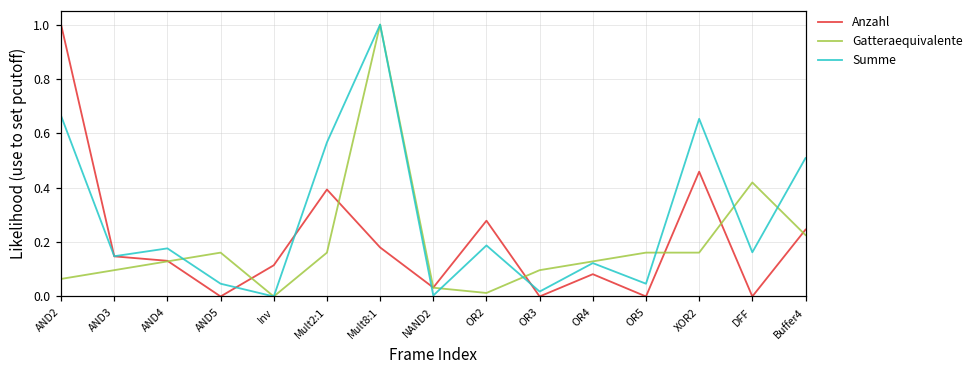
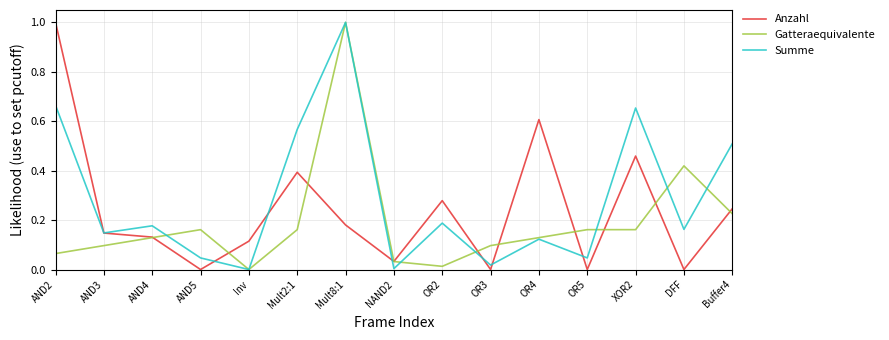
  {
    "Anzahl": {
      "AND2": 1.00,
      "AND5": 0.00,
      "Inv": 0.11,
      "Mult2:1": 0.39,
      "Mult8:1": 0.18,
      "OR2": 0.28,
      "OR3": 0.00,
-     "OR4": 0.08,
+     "OR4": 0.61,
      "OR5": 0.00,
      "XOR2": 0.46,
      "DFF": 0.00,
      "Buffer4": 0.25
    },
    "Gatteraequivalente": {
      "AND2": 0.06,
      "AND3": 0.10,
      "AND5": 0.16,
      "Mult2:1": 0.16,
      "OR2": 0.01,
      "OR3": 0.10,
      "OR5": 0.16,
      "XOR2": 0.16,
      "DFF": 0.42,
      "Buffer4": 0.23
    },
    "Summe": {
      "AND2": 0.66,
      "AND4": 0.18,
      "AND5": 0.05,
      "Mult2:1": 0.57,
      "NAND2": 0.00,
      "OR2": 0.19,
      "OR3": 0.02,
      "OR5": 0.05,
      "XOR2": 0.65,
      "DFF": 0.16,
      "Buffer4": 0.51
    }
  }
